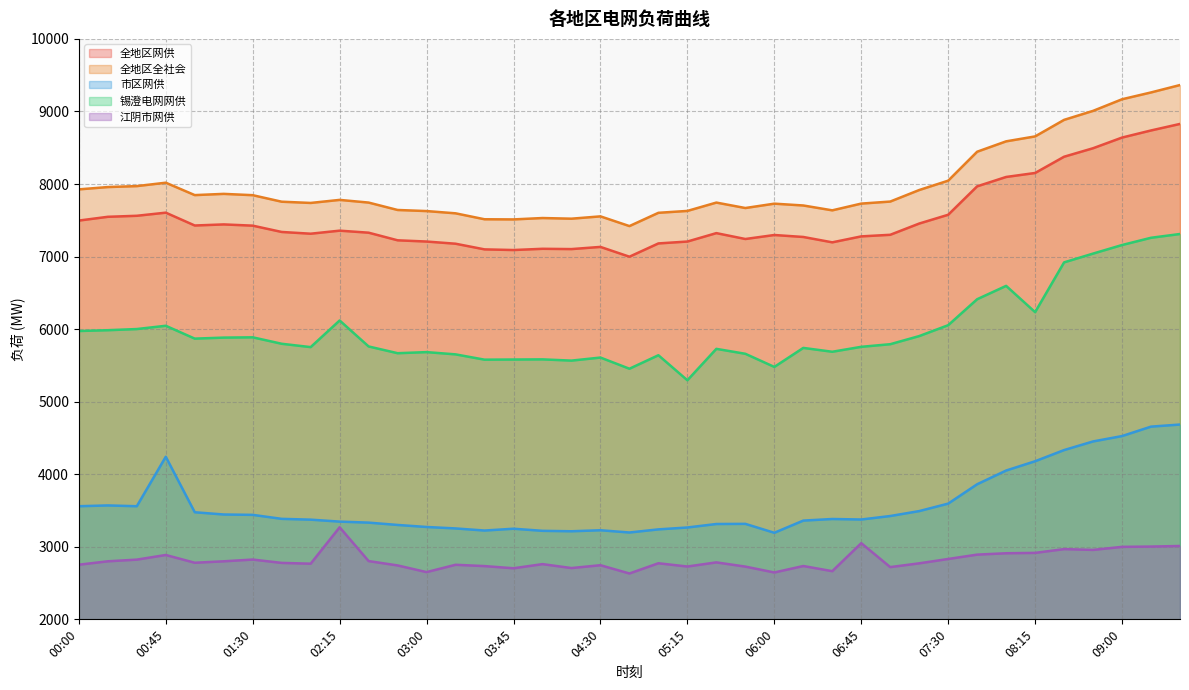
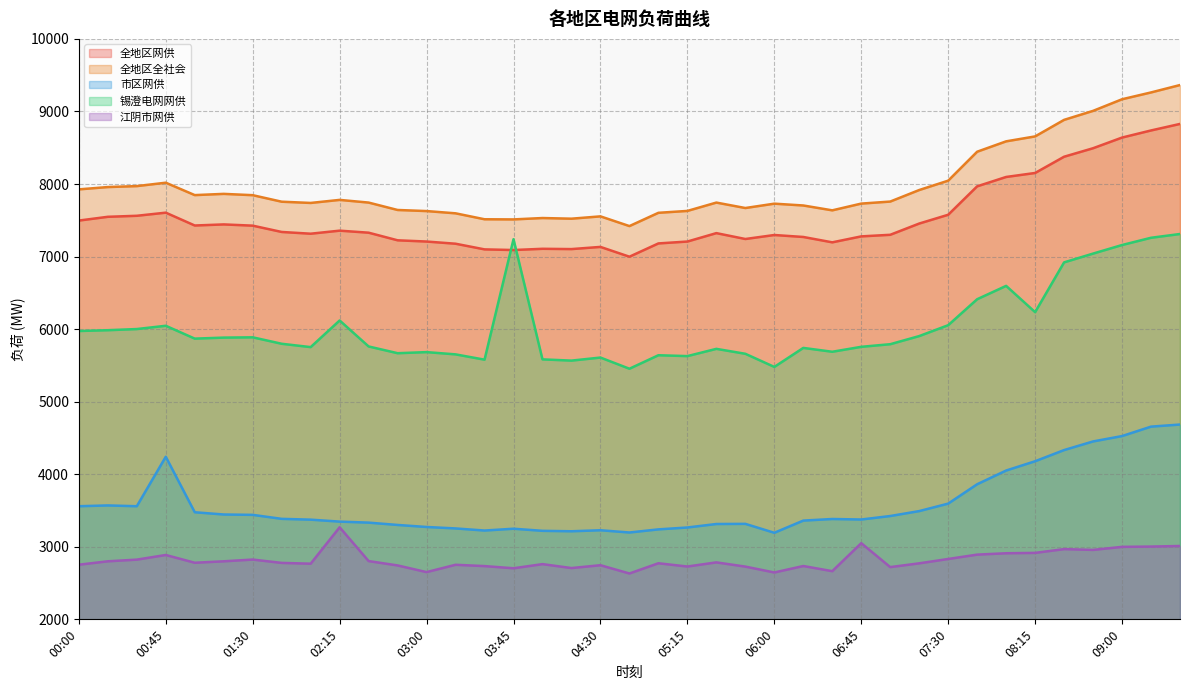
  {
    "市区网供": {
      "00:00": 3600,
      "00:45": 4200,
      "01:30": 3400,
      "02:15": 3300,
      "03:00": 3300,
      "03:45": 3200,
      "04:30": 3200,
      "05:15": 3300,
      "06:00": 3200,
      "06:45": 3400,
      "07:30": 3600,
      "08:15": 4200,
      "09:00": 4500
    },
    "锡澄电网网供": {
      "00:00": 6000,
      "00:45": 6000,
      "01:30": 5900,
      "02:15": 6100,
      "03:00": 5700,
-     "03:45": 5600,
+     "03:45": 7200,
      "04:30": 5600,
-     "05:15": 5300,
+     "05:15": 5600,
      "06:00": 5500,
      "06:45": 5800,
      "07:30": 6100,
      "08:15": 6200,
      "09:00": 7200
    },
    "江阴市网供": {
      "00:00": 2800,
      "00:45": 2900,
      "01:30": 2800,
      "02:15": 3300,
      "03:00": 2700,
      "03:45": 2700,
      "04:30": 2700,
      "05:15": 2700,
      "06:00": 2600,
      "06:45": 3100,
      "07:30": 2800,
      "08:15": 2900,
      "09:00": 3000
    }
  }
